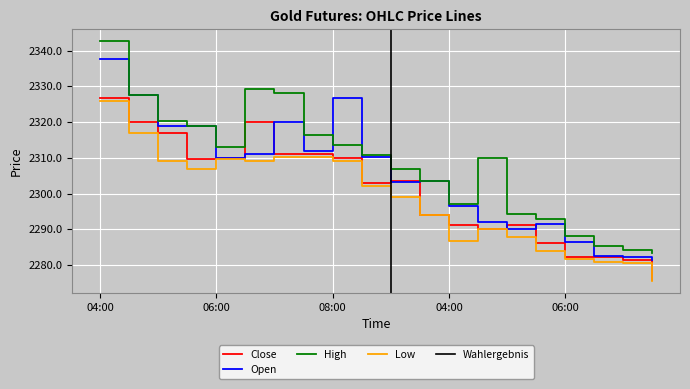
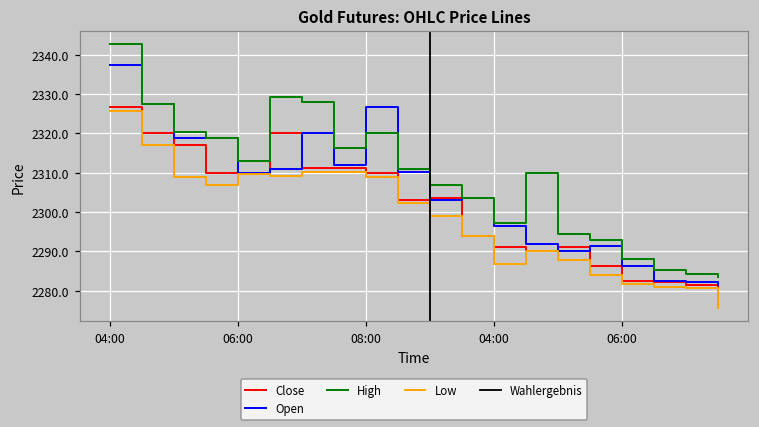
  {
    "Close": {
      "08:00": 2310
    },
    "Open": {
      "08:00": 2327
    },
    "High": {
-     "08:00": 2314
+     "08:00": 2320
    },
    "Low": {
      "08:00": 2309
    }
  }
